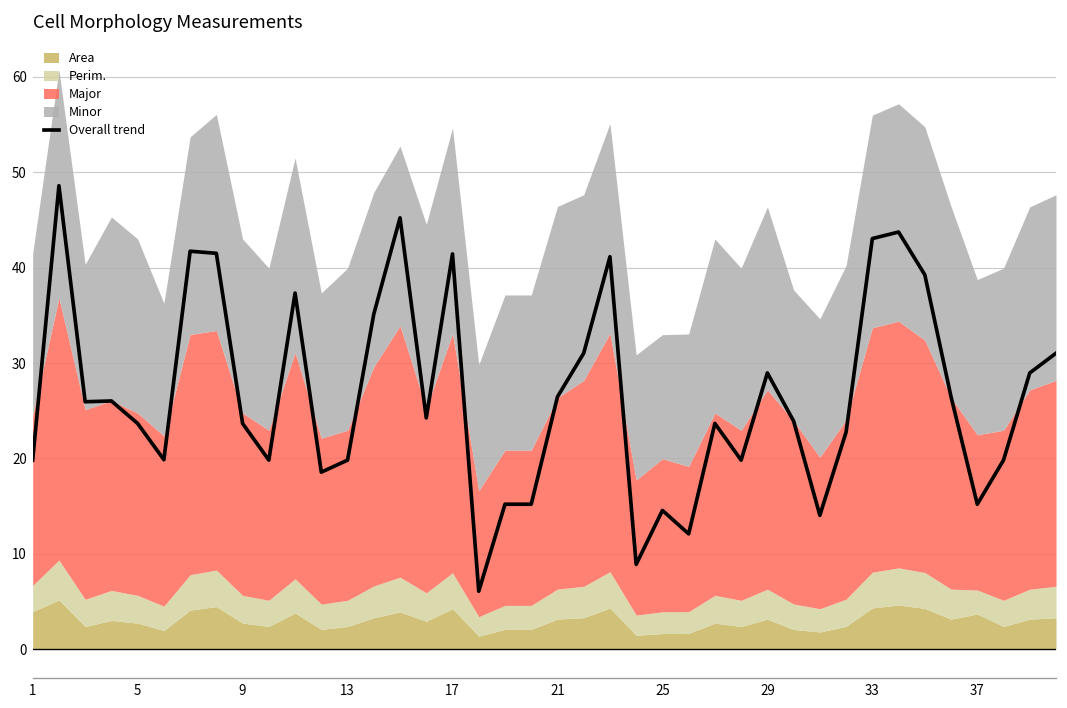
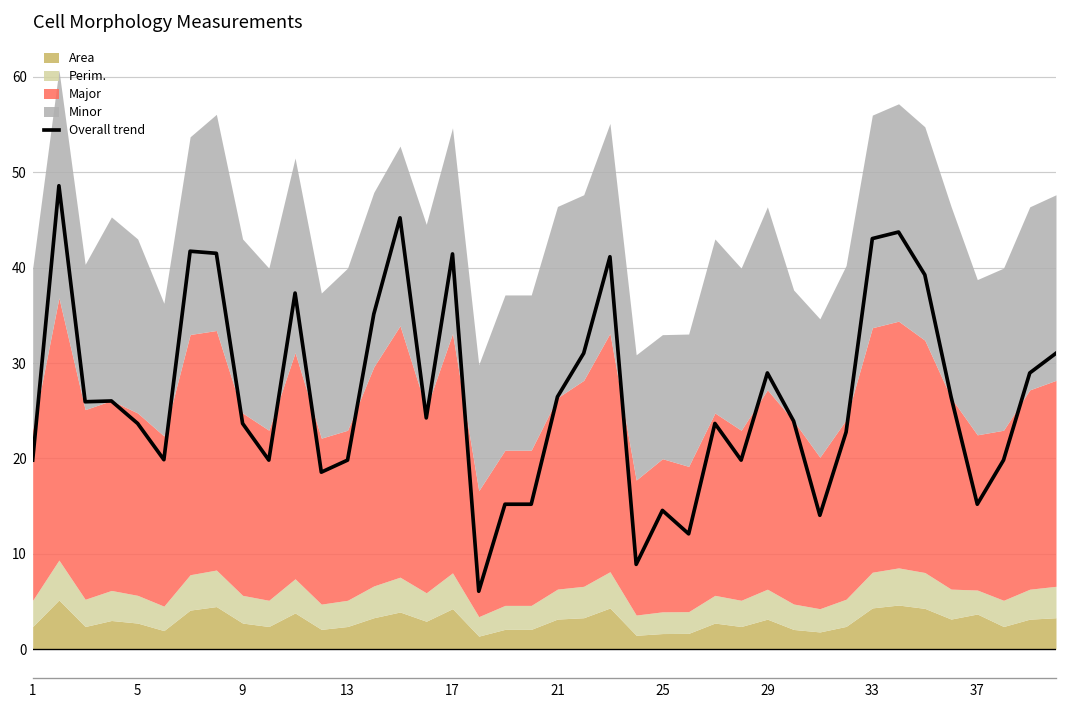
  {
    "Area": {
-     "1": 4,
+     "1": 2,
      "5": 3,
      "9": 3,
      "13": 2,
      "17": 4,
      "21": 3,
      "25": 2,
      "29": 3,
      "33": 4,
      "37": 4
    },
    "Overall trend": {
      "1": 20,
      "5": 24,
      "9": 24,
      "13": 20,
      "17": 41,
      "25": 15,
      "29": 29,
      "33": 43,
      "37": 15
    },
    "Major": {
      "1": 18,
      "5": 19,
      "9": 19,
      "13": 18,
      "17": 25,
      "25": 16,
      "29": 21,
      "33": 26,
      "37": 16
    }
  }
